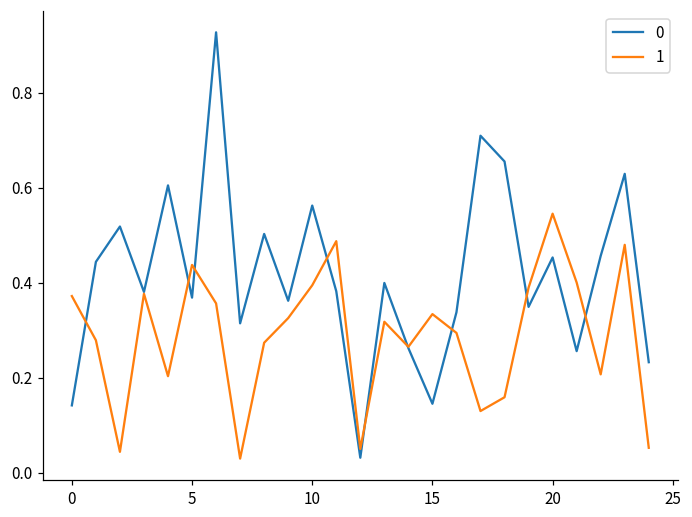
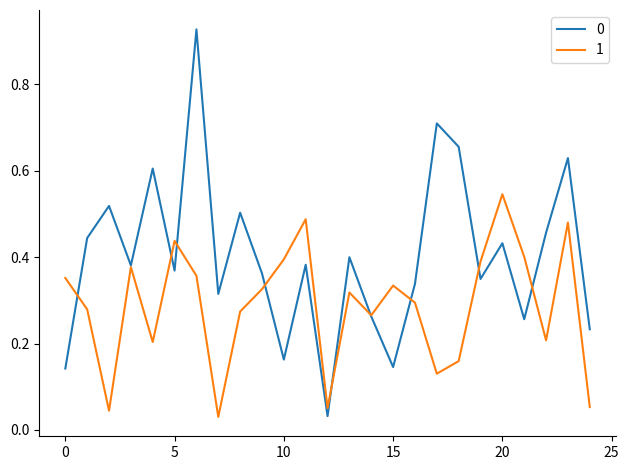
  {
    "0": {
      "0": 0.14,
      "5": 0.37,
-     "10": 0.56,
+     "10": 0.16,
      "15": 0.15,
-     "20": 0.45
+     "20": 0.43
    },
    "1": {
-     "0": 0.37,
+     "0": 0.35,
      "5": 0.44,
      "10": 0.39,
      "15": 0.33,
      "20": 0.55
    }
  }
